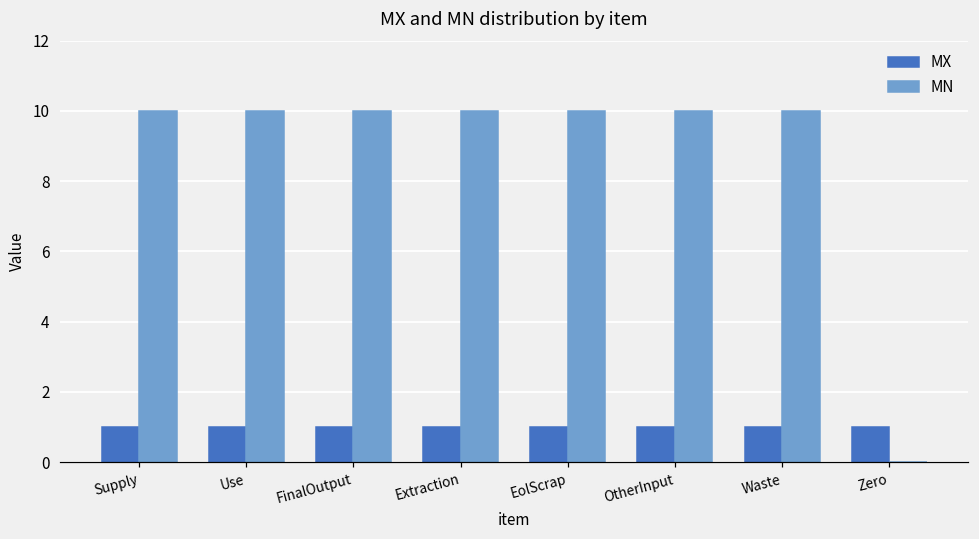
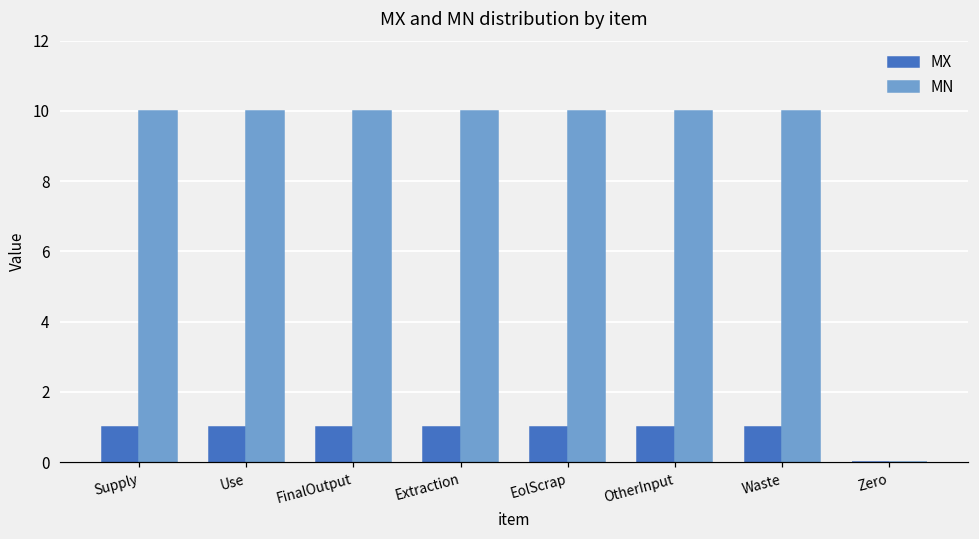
  {
    "MX": {
      "Supply": 1,
      "Use": 1,
      "FinalOutput": 1,
      "Extraction": 1,
      "EolScrap": 1,
      "OtherInput": 1,
      "Waste": 1,
-     "Zero": 1
+     "Zero": 0
    },
    "MN": {
      "Supply": 10,
      "Use": 10,
      "FinalOutput": 10,
      "Extraction": 10,
      "EolScrap": 10,
      "OtherInput": 10,
      "Waste": 10,
      "Zero": 0
    }
  }
